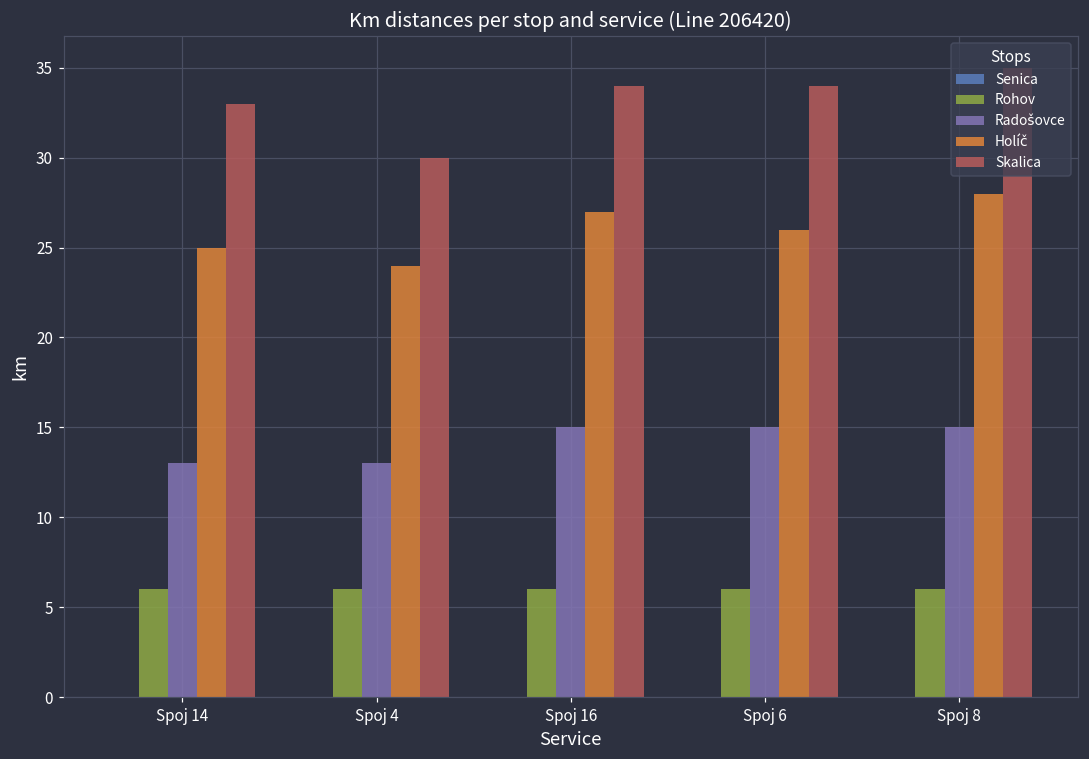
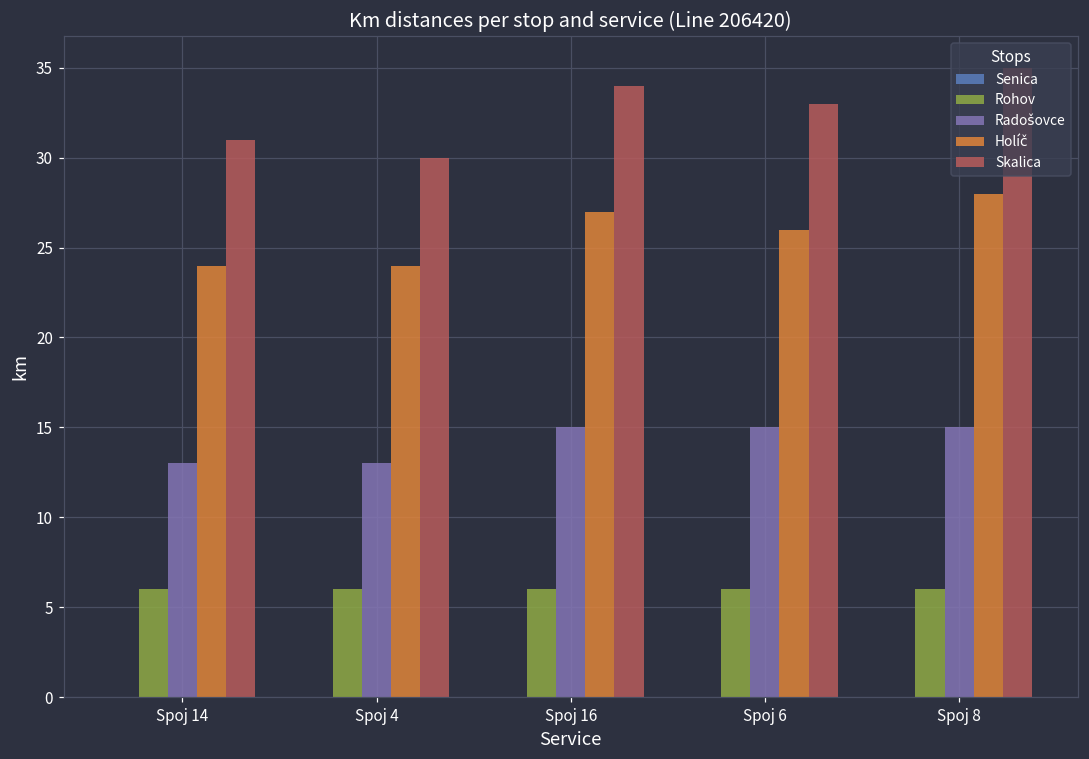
  {
    "Rohov": {
      "Spoj 14": 6,
      "Spoj 4": 6,
      "Spoj 16": 6,
      "Spoj 6": 6,
      "Spoj 8": 6
    },
    "Holíč": {
-     "Spoj 14": 25,
+     "Spoj 14": 24,
      "Spoj 4": 24,
      "Spoj 16": 27,
      "Spoj 6": 26,
      "Spoj 8": 28
    },
    "Skalica": {
-     "Spoj 14": 33,
+     "Spoj 14": 31,
      "Spoj 4": 30,
      "Spoj 16": 34,
-     "Spoj 6": 34
+     "Spoj 6": 33
    }
  }
